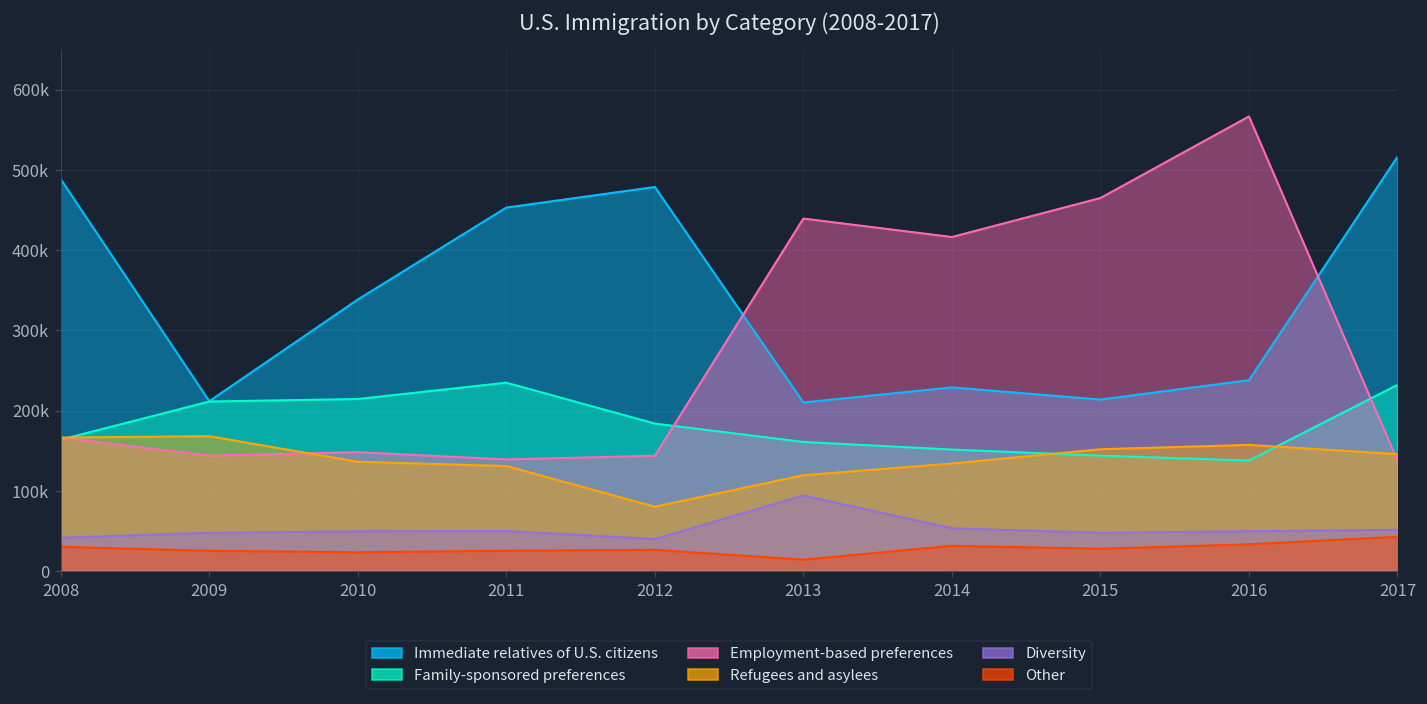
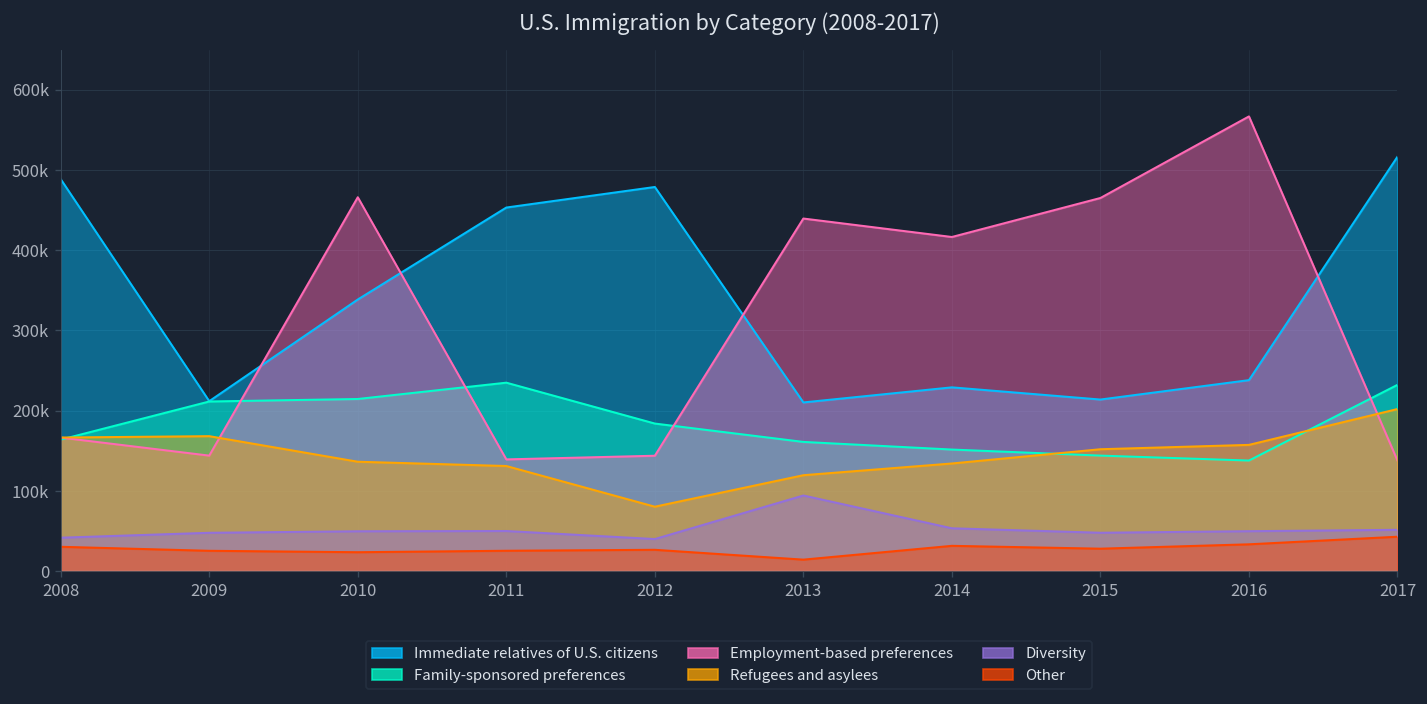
  {
    "Employment-based preferences": {
      "2009": 140000,
-     "2010": 150000,
+     "2010": 470000,
      "2011": 140000,
      "2012": 140000,
      "2013": 440000,
      "2014": 420000,
      "2015": 470000,
      "2016": 570000,
      "2017": 140000
    },
    "Refugees and asylees": {
      "2009": 170000,
      "2010": 140000,
      "2011": 130000,
      "2012": 80000,
      "2013": 120000,
      "2014": 130000,
      "2015": 150000,
      "2016": 160000,
-     "2017": 150000
+     "2017": 200000
    },
    "Diversity": {
      "2008": 40000,
      "2009": 50000,
      "2010": 50000,
      "2011": 50000,
      "2012": 40000,
      "2013": 90000,
      "2014": 50000,
      "2015": 50000,
      "2016": 50000,
      "2017": 50000
    },
    "Other": {
      "2008": 30000,
      "2009": 30000,
      "2010": 20000,
      "2011": 30000,
      "2012": 30000,
      "2013": 10000,
      "2014": 30000,
      "2015": 30000,
      "2016": 30000,
      "2017": 40000
    }
  }
